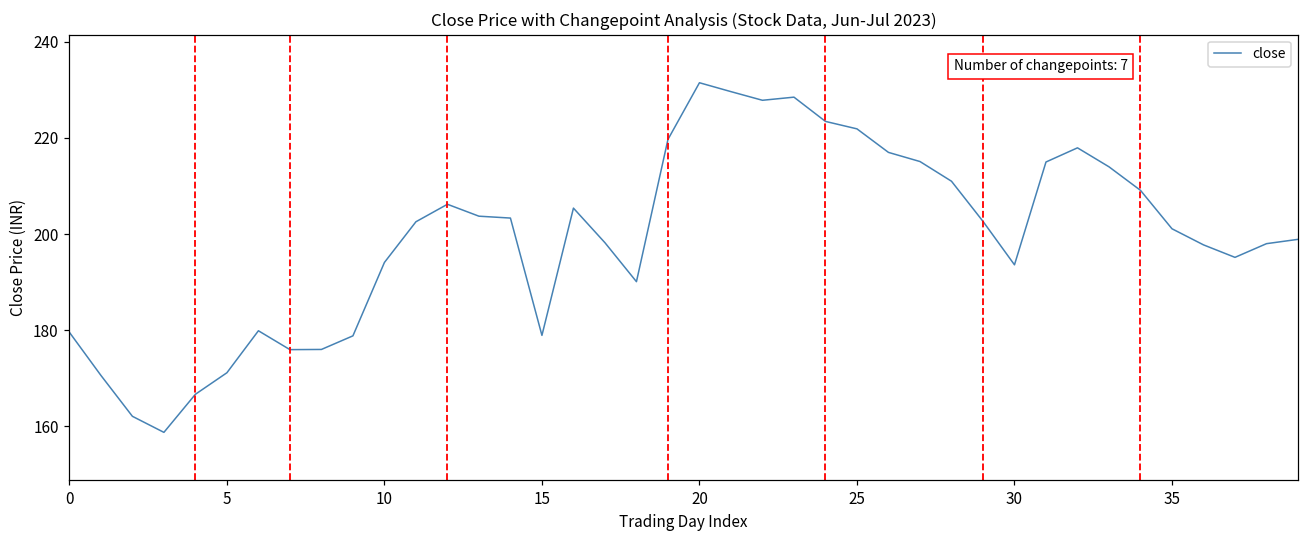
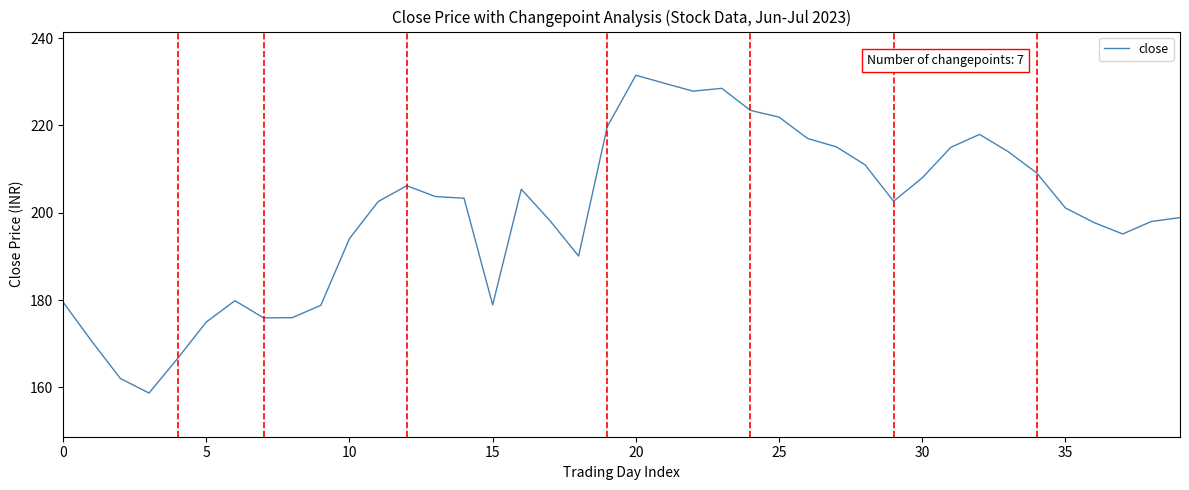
  {
    "0": 180,
-   "5": 171,
+   "5": 175,
    "10": 194,
    "15": 179,
    "20": 232,
    "25": 222,
-   "30": 194,
+   "30": 208,
    "35": 201
  }
